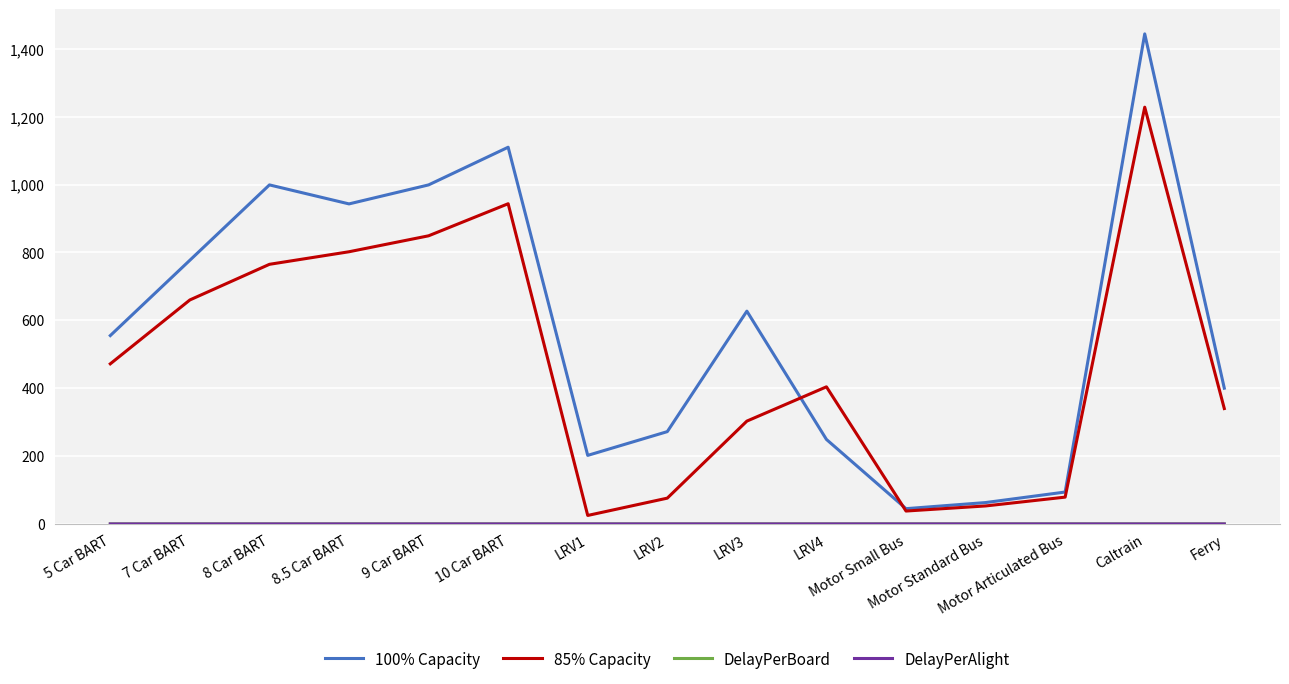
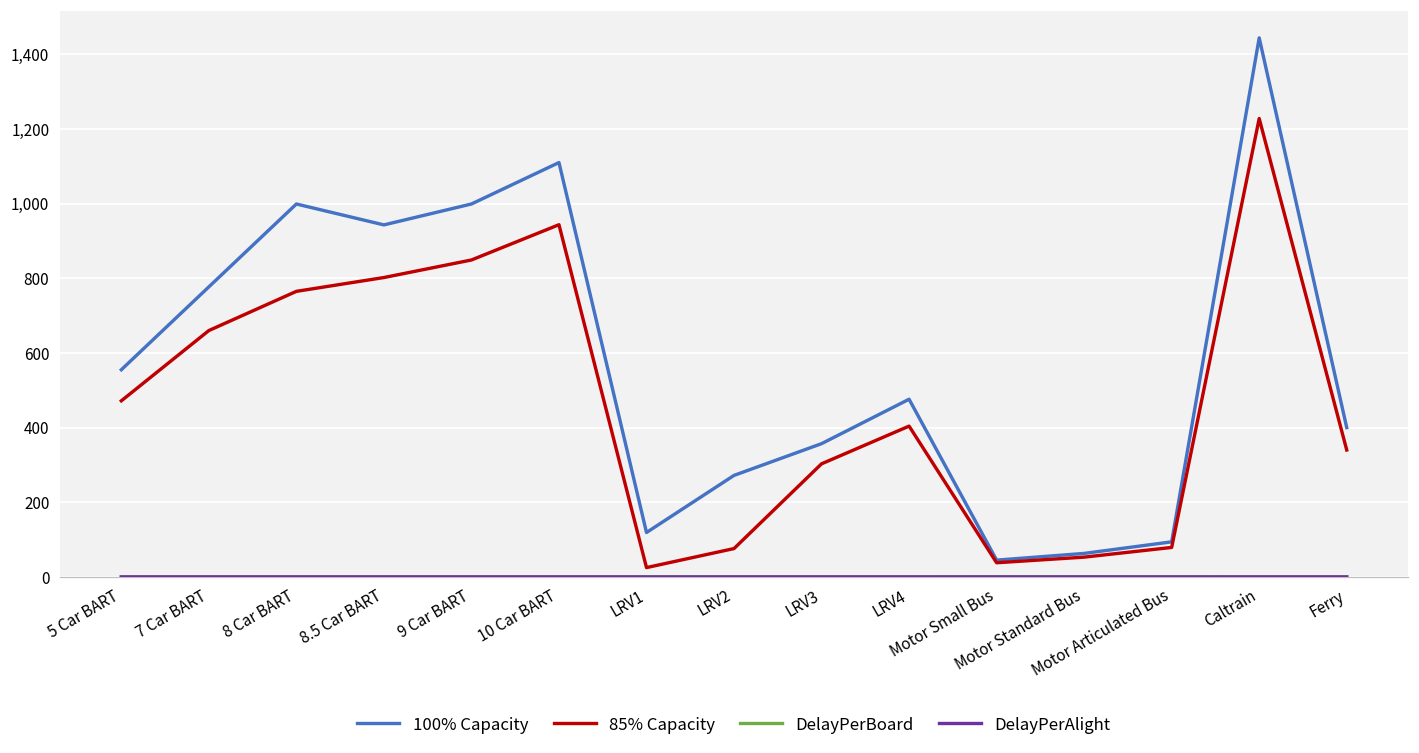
  {
    "100% Capacity": {
      "5 Car BART": "560",
      "7 Car BART": "780",
      "8 Car BART": "1,000",
      "8.5 Car BART": "940",
      "9 Car BART": "1,000",
      "10 Car BART": "1,110",
-     "LRV1": "200",
+     "LRV1": "120",
      "LRV2": "270",
-     "LRV3": "630",
-     "LRV4": "250",
+     "LRV3": "360",
+     "LRV4": "480",
      "Motor Standard Bus": "60",
      "Motor Articulated Bus": "90",
      "Caltrain": "1,440",
      "Ferry": "400"
    },
    "85% Capacity": {
      "5 Car BART": "470",
      "7 Car BART": "660",
      "8 Car BART": "770",
      "8.5 Car BART": "800",
      "9 Car BART": "850",
      "10 Car BART": "940",
      "LRV1": "30",
      "LRV2": "80",
      "LRV3": "300",
      "LRV4": "400",
      "Motor Standard Bus": "50",
      "Motor Articulated Bus": "80",
      "Caltrain": "1,230",
      "Ferry": "340"
    }
  }
